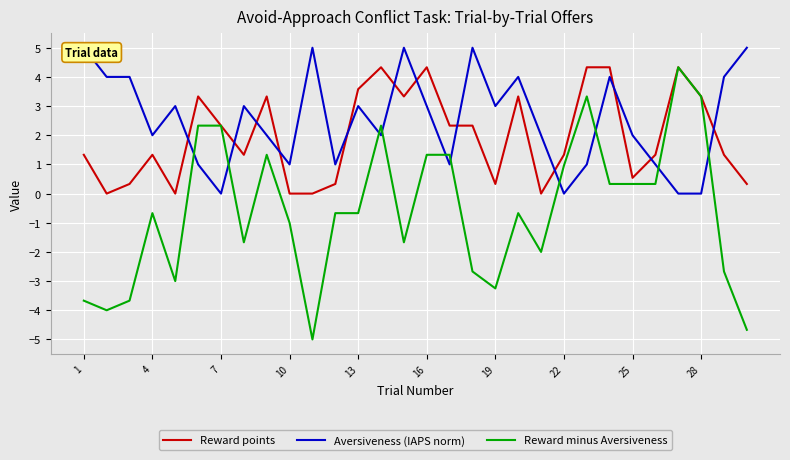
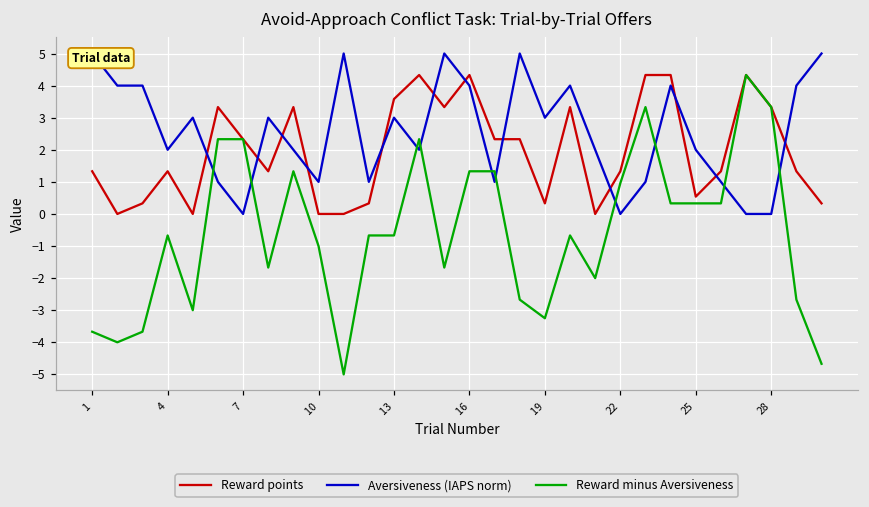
  {
    "Reward points": {
      "1": 1.3,
      "4": 1.3,
      "10": 0,
      "13": 3.6,
      "16": 4.3,
      "19": 0.3,
      "22": 1.3,
      "25": 0.5
    },
    "Aversiveness (IAPS norm)": {
      "4": 2,
      "7": 0,
      "10": 1,
      "13": 3,
-     "16": 3,
+     "16": 4,
      "19": 3,
      "22": 0,
      "25": 2,
      "28": 0
    },
    "Reward minus Aversiveness": {
      "1": -3.7,
      "4": -0.7,
      "10": -1,
      "13": -0.7,
      "16": 1.3,
      "19": -3.3,
      "22": 1,
      "25": 0.3
    }
  }
